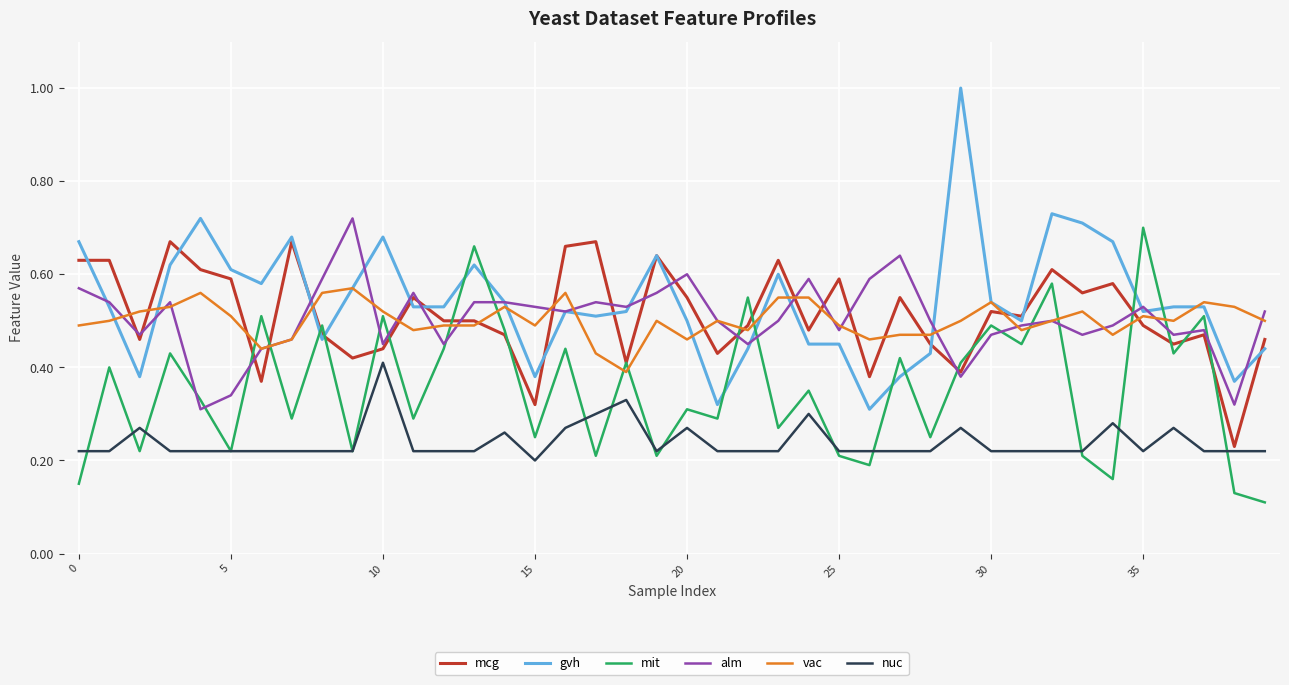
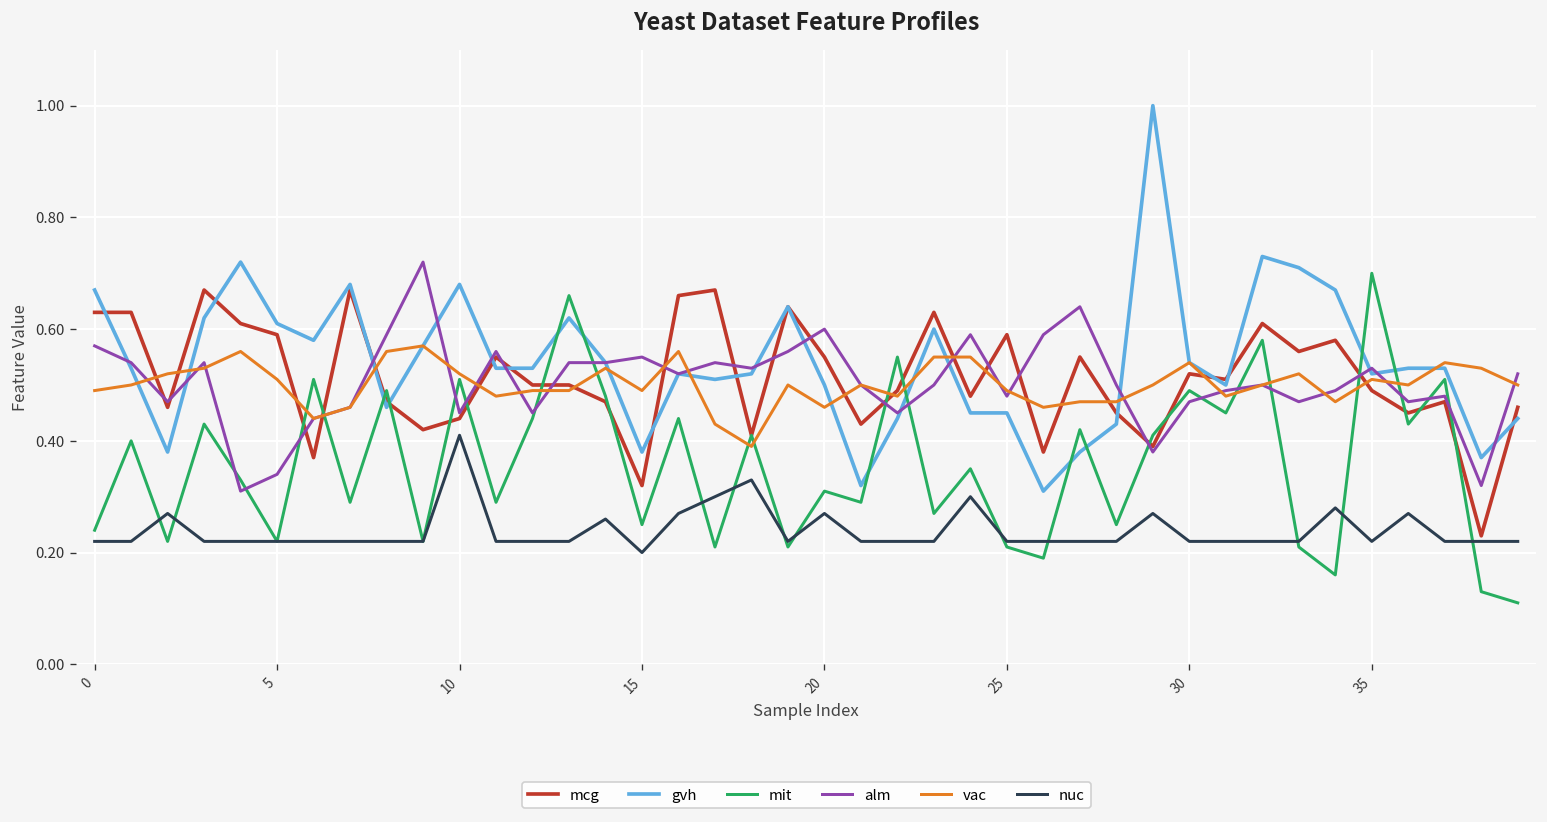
  {
    "mcg": {
      "0": 0.63,
      "5": 0.59,
      "10": 0.44,
      "15": 0.32,
      "20": 0.55,
      "25": 0.59,
      "30": 0.52,
      "35": 0.49
    },
    "gvh": {
      "0": 0.67,
      "5": 0.61,
      "10": 0.68,
      "15": 0.38,
      "20": 0.50,
      "25": 0.45,
      "35": 0.52
    },
    "mit": {
-     "0": 0.15,
+     "0": 0.24,
      "10": 0.51,
      "15": 0.25,
      "20": 0.31,
      "25": 0.21,
      "30": 0.49,
      "35": 0.70
    },
    "alm": {
      "0": 0.57,
      "5": 0.34,
      "10": 0.45,
-     "15": 0.53,
+     "15": 0.55,
      "20": 0.60,
      "25": 0.48,
      "30": 0.47,
      "35": 0.53
    },
    "vac": {
      "0": 0.49,
      "5": 0.51,
      "10": 0.52,
      "15": 0.49,
      "20": 0.46,
      "25": 0.49,
      "35": 0.51
    },
    "nuc": {
      "0": 0.22,
      "10": 0.41,
      "15": 0.20,
      "20": 0.27,
      "25": 0.22,
      "30": 0.22,
      "35": 0.22
    }
  }
